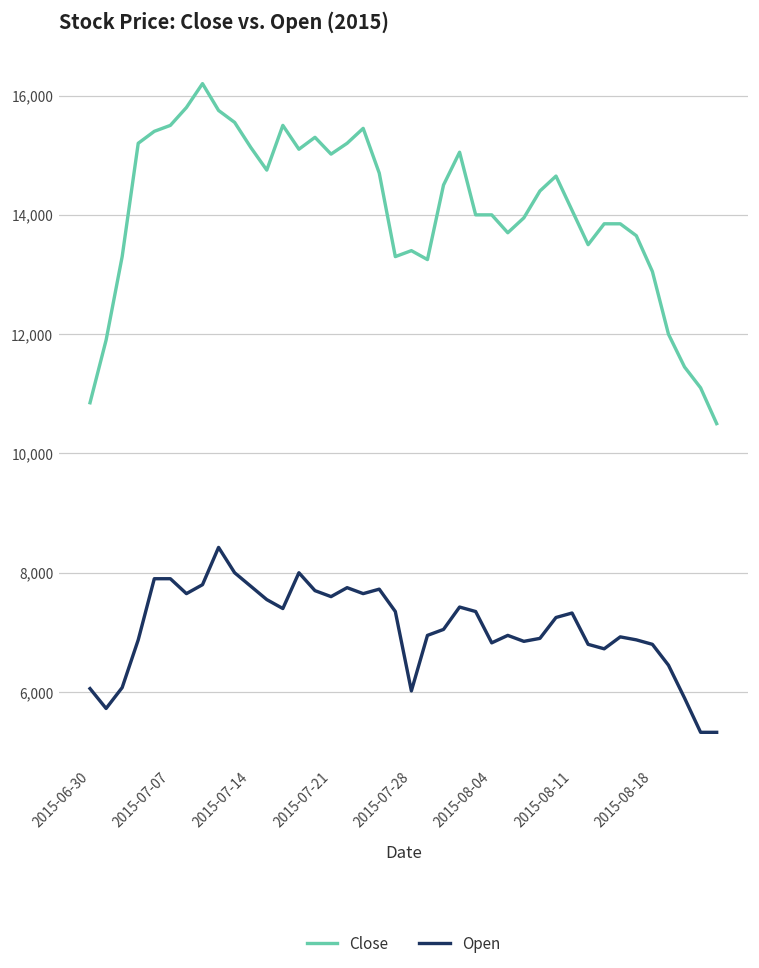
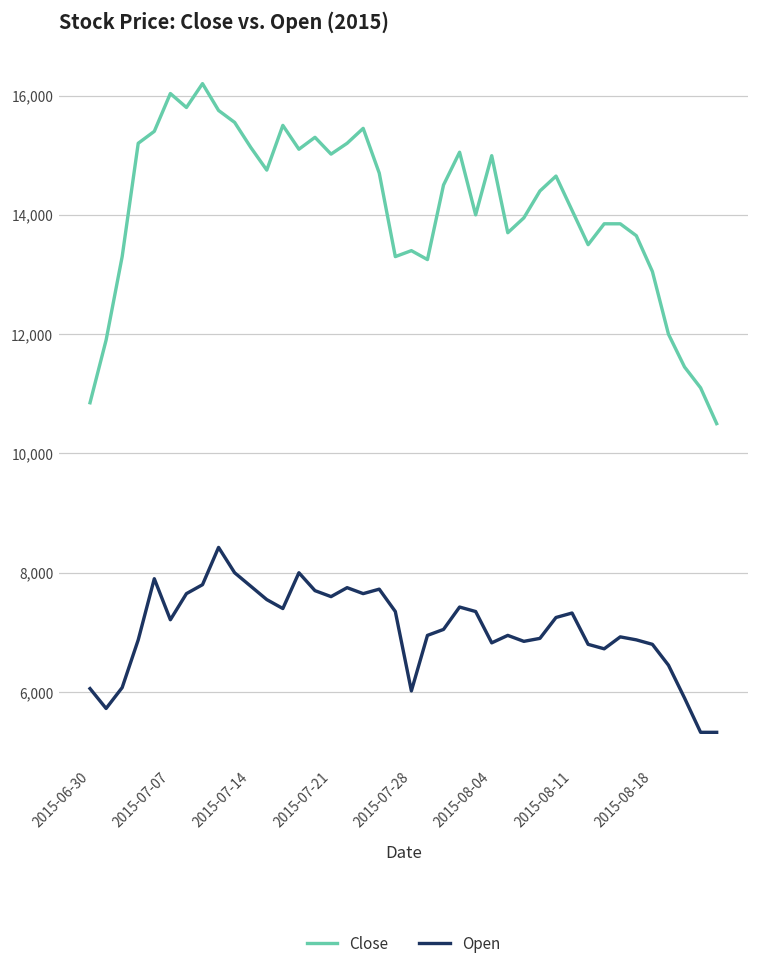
  {
    "Close": {
      "2015-06-30": "10,900",
-     "2015-07-07": "15,500",
+     "2015-07-07": "16,000",
      "2015-07-14": "15,100",
      "2015-07-21": "15,000",
      "2015-07-28": "13,400",
-     "2015-08-04": "14,000",
+     "2015-08-04": "15,000",
      "2015-08-11": "14,100",
      "2015-08-18": "13,100"
    },
    "Open": {
      "2015-06-30": "6,100",
-     "2015-07-07": "7,900",
+     "2015-07-07": "7,200",
      "2015-07-14": "7,800",
      "2015-07-21": "7,600",
      "2015-07-28": "6,000",
      "2015-08-04": "6,800",
      "2015-08-11": "7,300",
      "2015-08-18": "6,800"
    }
  }
